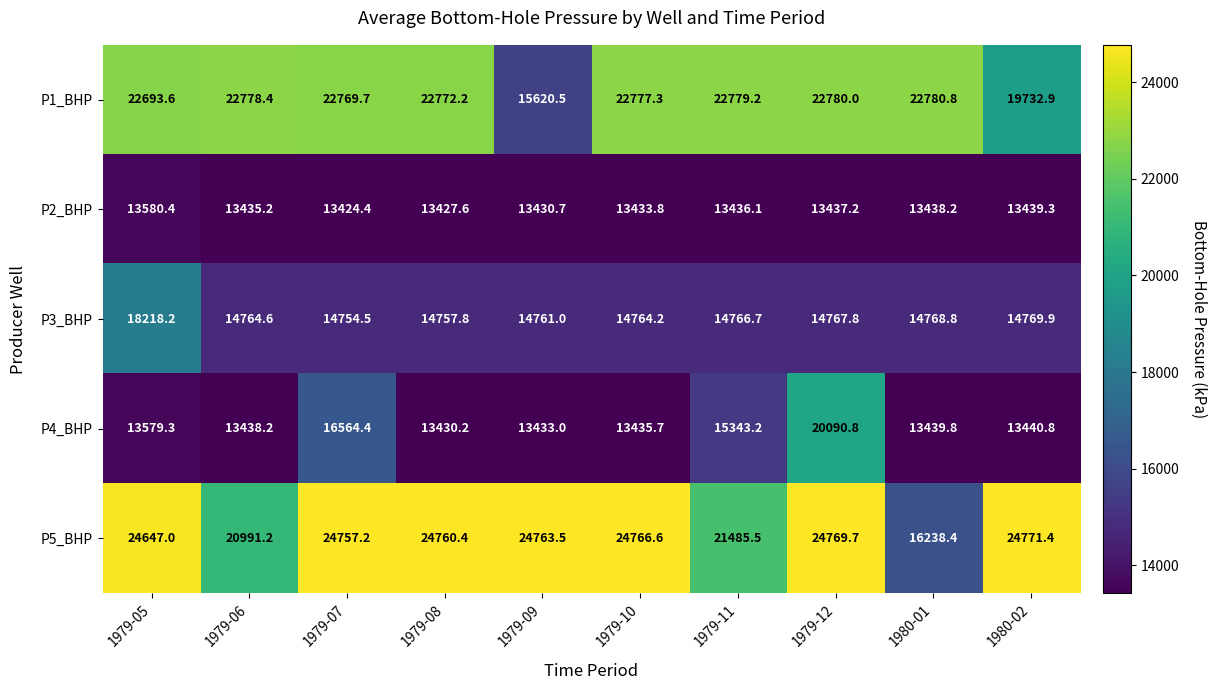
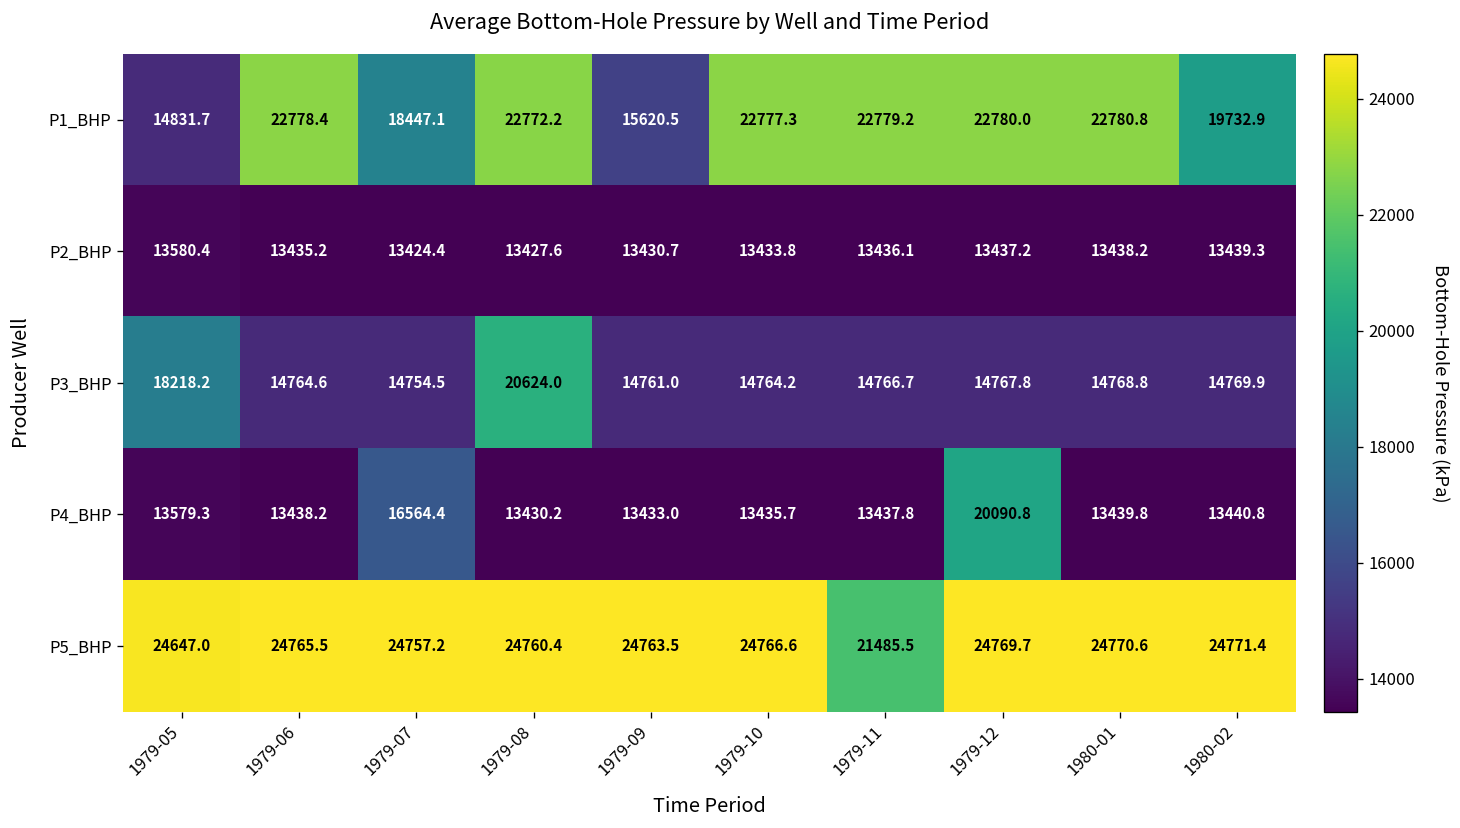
  {
    "P1_BHP": {
-     "1979-05": 22693.6,
+     "1979-05": 14831.7,
      "1979-06": 22778.4,
-     "1979-07": 22769.7,
+     "1979-07": 18447.1,
      "1979-08": 22772.2,
      "1979-09": 15620.5,
      "1979-10": 22777.3,
      "1979-11": 22779.2,
      "1979-12": 22780.0,
      "1980-01": 22780.8,
      "1980-02": 19732.9
    },
    "P2_BHP": {
      "1979-05": 13580.4,
      "1979-06": 13435.2,
      "1979-07": 13424.4,
      "1979-08": 13427.6,
      "1979-09": 13430.7,
      "1979-10": 13433.8,
      "1979-11": 13436.1,
      "1979-12": 13437.2,
      "1980-01": 13438.2,
      "1980-02": 13439.3
    },
    "P3_BHP": {
      "1979-05": 18218.2,
      "1979-06": 14764.6,
      "1979-07": 14754.5,
-     "1979-08": 14757.8,
+     "1979-08": 20624.0,
      "1979-09": 14761.0,
      "1979-10": 14764.2,
      "1979-11": 14766.7,
      "1979-12": 14767.8,
      "1980-01": 14768.8,
      "1980-02": 14769.9
    },
    "P4_BHP": {
      "1979-05": 13579.3,
      "1979-06": 13438.2,
      "1979-07": 16564.4,
      "1979-08": 13430.2,
      "1979-09": 13433.0,
      "1979-10": 13435.7,
-     "1979-11": 15343.2,
+     "1979-11": 13437.8,
      "1979-12": 20090.8,
      "1980-01": 13439.8,
      "1980-02": 13440.8
    },
    "P5_BHP": {
      "1979-05": 24647.0,
-     "1979-06": 20991.2,
+     "1979-06": 24765.5,
      "1979-07": 24757.2,
      "1979-08": 24760.4,
      "1979-09": 24763.5,
      "1979-10": 24766.6,
      "1979-11": 21485.5,
      "1979-12": 24769.7,
-     "1980-01": 16238.4,
+     "1980-01": 24770.6,
      "1980-02": 24771.4
    }
  }
